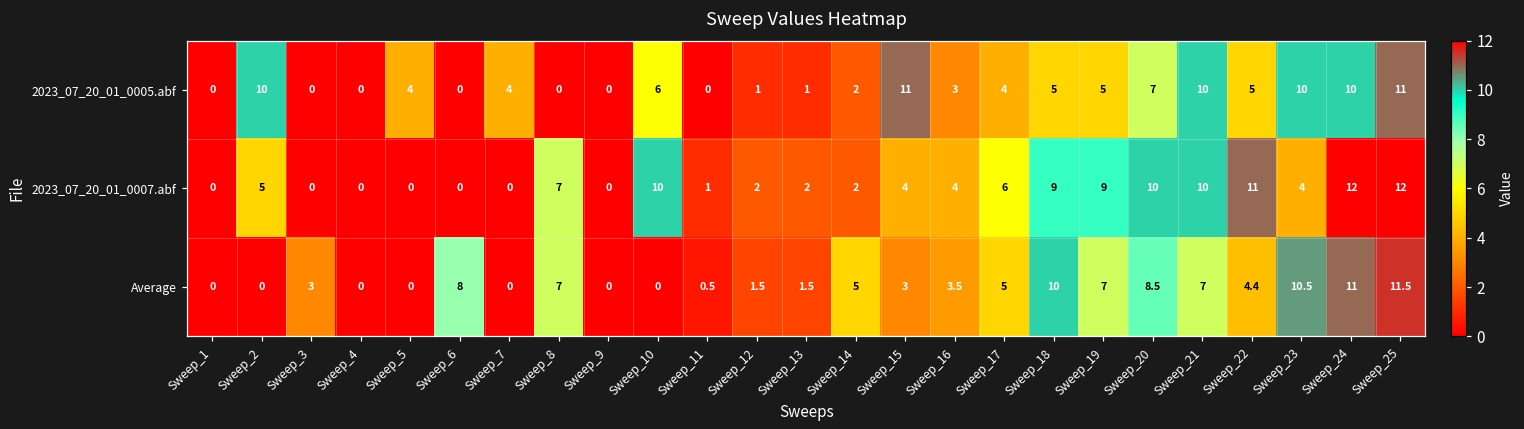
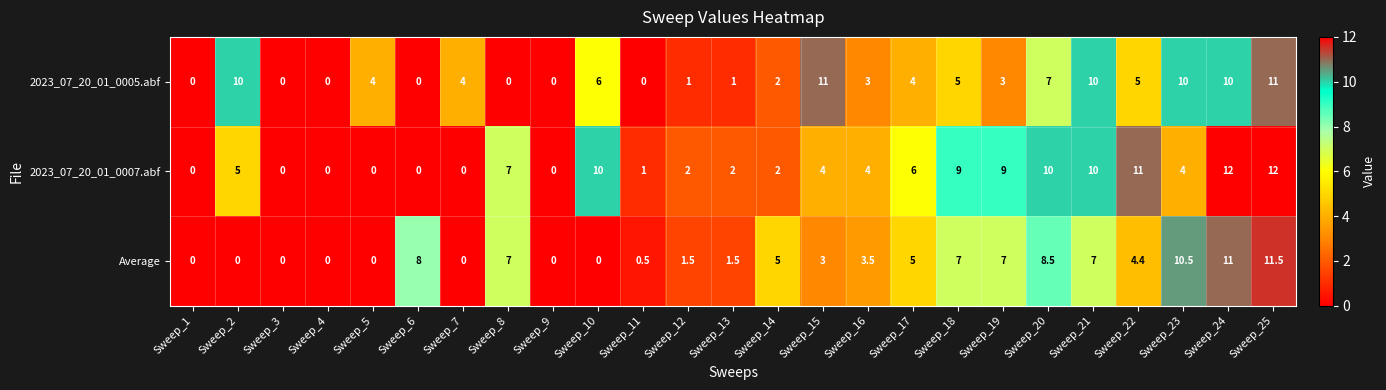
  {
    "2023_07_20_01_0005.abf": {
      "Sweep_1": 0,
      "Sweep_2": 10,
      "Sweep_3": 0,
      "Sweep_4": 0,
      "Sweep_5": 4,
      "Sweep_6": 0,
      "Sweep_7": 4,
      "Sweep_8": 0,
      "Sweep_9": 0,
      "Sweep_10": 6,
      "Sweep_11": 0,
      "Sweep_12": 1,
      "Sweep_13": 1,
      "Sweep_14": 2,
      "Sweep_15": 11,
      "Sweep_16": 3,
      "Sweep_17": 4,
      "Sweep_18": 5,
-     "Sweep_19": 5,
+     "Sweep_19": 3,
      "Sweep_20": 7,
      "Sweep_21": 10,
      "Sweep_22": 5,
      "Sweep_23": 10,
      "Sweep_24": 10,
      "Sweep_25": 11
    },
    "2023_07_20_01_0007.abf": {
      "Sweep_1": 0,
      "Sweep_2": 5,
      "Sweep_3": 0,
      "Sweep_4": 0,
      "Sweep_5": 0,
      "Sweep_6": 0,
      "Sweep_7": 0,
      "Sweep_8": 7,
      "Sweep_9": 0,
      "Sweep_10": 10,
      "Sweep_11": 1,
      "Sweep_12": 2,
      "Sweep_13": 2,
      "Sweep_14": 2,
      "Sweep_15": 4,
      "Sweep_16": 4,
      "Sweep_17": 6,
      "Sweep_18": 9,
      "Sweep_19": 9,
      "Sweep_20": 10,
      "Sweep_21": 10,
      "Sweep_22": 11,
      "Sweep_23": 4,
      "Sweep_24": 12,
      "Sweep_25": 12
    },
    "Average": {
      "Sweep_1": 0,
      "Sweep_2": 0,
-     "Sweep_3": 3,
+     "Sweep_3": 0,
      "Sweep_4": 0,
      "Sweep_5": 0,
      "Sweep_6": 8,
      "Sweep_7": 0,
      "Sweep_8": 7,
      "Sweep_9": 0,
      "Sweep_10": 0,
      "Sweep_11": 0.5,
      "Sweep_12": 1.5,
      "Sweep_13": 1.5,
      "Sweep_14": 5,
      "Sweep_15": 3,
      "Sweep_16": 3.5,
      "Sweep_17": 5,
-     "Sweep_18": 10,
+     "Sweep_18": 7,
      "Sweep_19": 7,
      "Sweep_20": 8.5,
      "Sweep_21": 7,
      "Sweep_22": 4.4,
      "Sweep_23": 10.5,
      "Sweep_24": 11,
      "Sweep_25": 11.5
    }
  }
